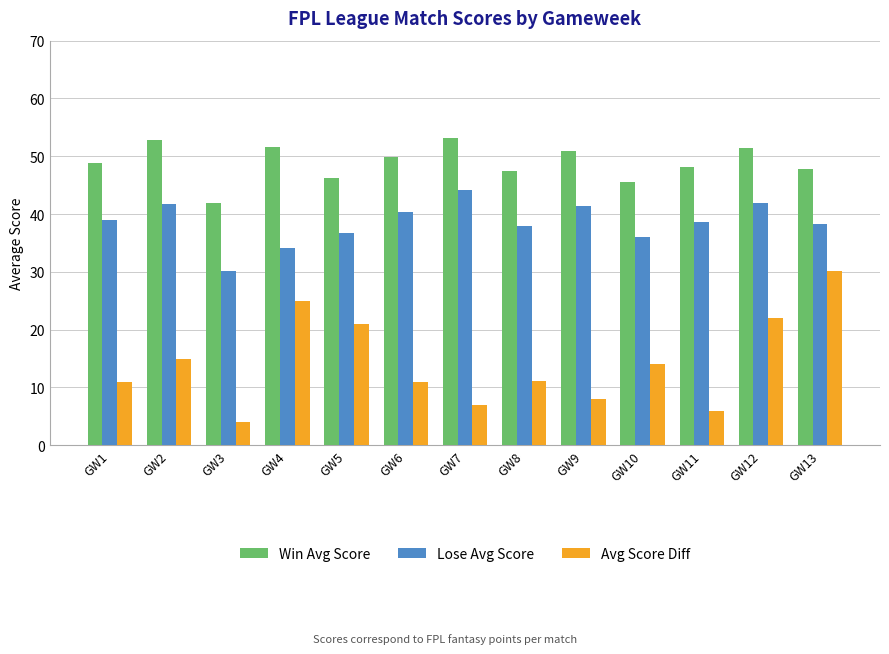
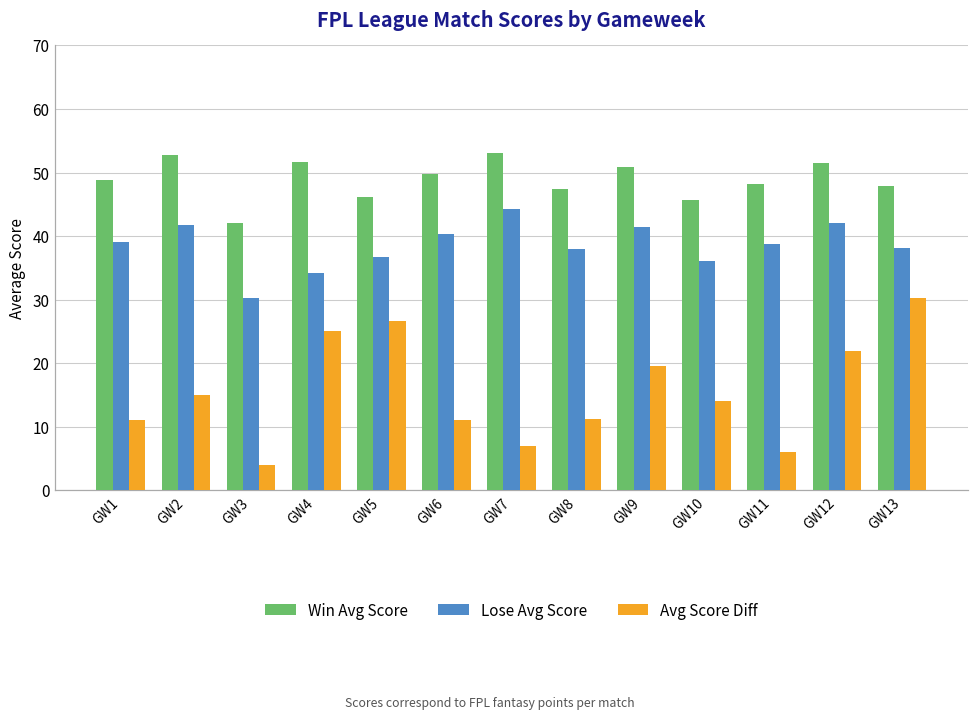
  {
    "Win Avg Score": {
      "GW1": 49,
      "GW2": 53,
      "GW3": 42,
      "GW4": 52,
      "GW5": 46,
      "GW6": 50,
      "GW7": 53,
      "GW8": 47,
      "GW9": 51,
      "GW10": 46,
      "GW11": 48,
      "GW12": 52,
      "GW13": 48
    },
    "Lose Avg Score": {
      "GW1": 39,
      "GW2": 42,
      "GW3": 30,
      "GW4": 34,
      "GW5": 37,
      "GW6": 40,
      "GW7": 44,
      "GW8": 38,
      "GW9": 41,
      "GW10": 36,
      "GW11": 39,
      "GW12": 42,
      "GW13": 38
    },
    "Avg Score Diff": {
      "GW1": 11,
      "GW2": 15,
      "GW3": 4,
      "GW4": 25,
-     "GW5": 21,
+     "GW5": 27,
      "GW6": 11,
      "GW7": 7,
      "GW8": 11,
-     "GW9": 8,
+     "GW9": 20,
      "GW10": 14,
      "GW11": 6,
      "GW12": 22,
      "GW13": 30
    }
  }
